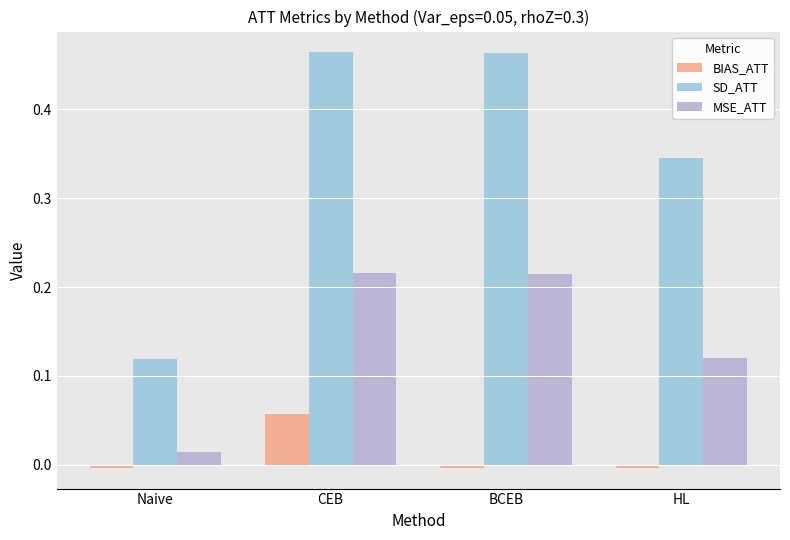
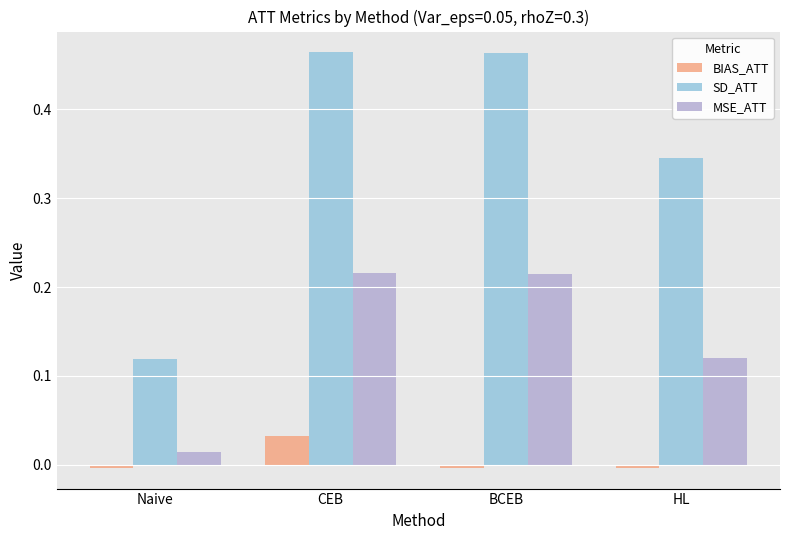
  {
    "BIAS_ATT": {
      "Naive": 0.00,
-     "CEB": 0.06,
+     "CEB": 0.03,
      "BCEB": 0.00,
      "HL": 0.00
    }
  }
